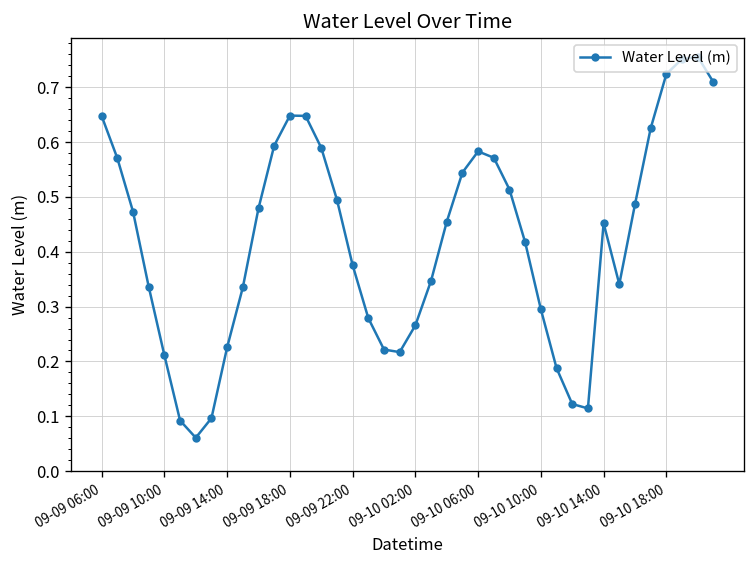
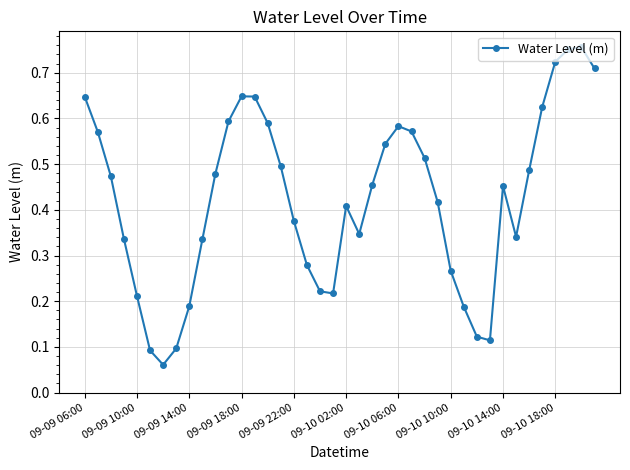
  {
    "09-09 06:00": 0.65,
    "09-09 10:00": 0.21,
-   "09-09 14:00": 0.23,
+   "09-09 14:00": 0.19,
    "09-09 18:00": 0.65,
    "09-09 22:00": 0.38,
-   "09-10 02:00": 0.27,
+   "09-10 02:00": 0.41,
    "09-10 06:00": 0.58,
-   "09-10 10:00": 0.30,
+   "09-10 10:00": 0.27,
    "09-10 14:00": 0.45,
    "09-10 18:00": 0.72
  }
